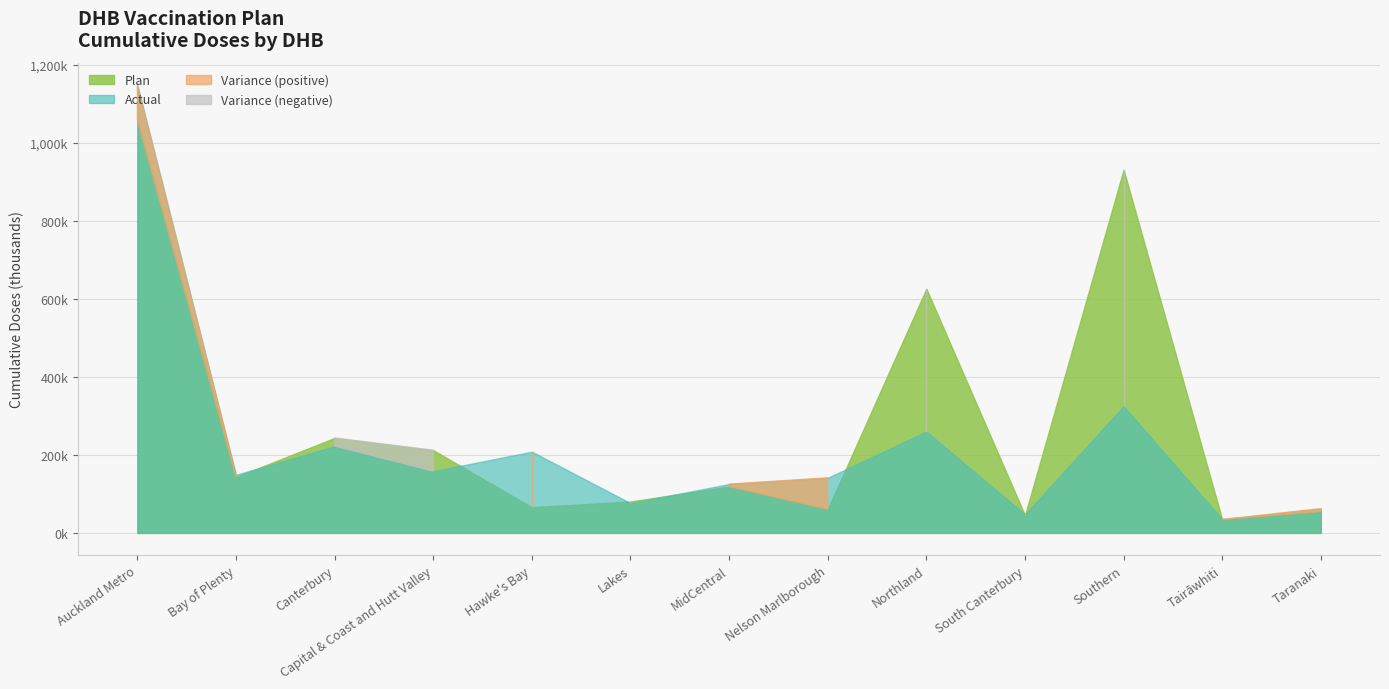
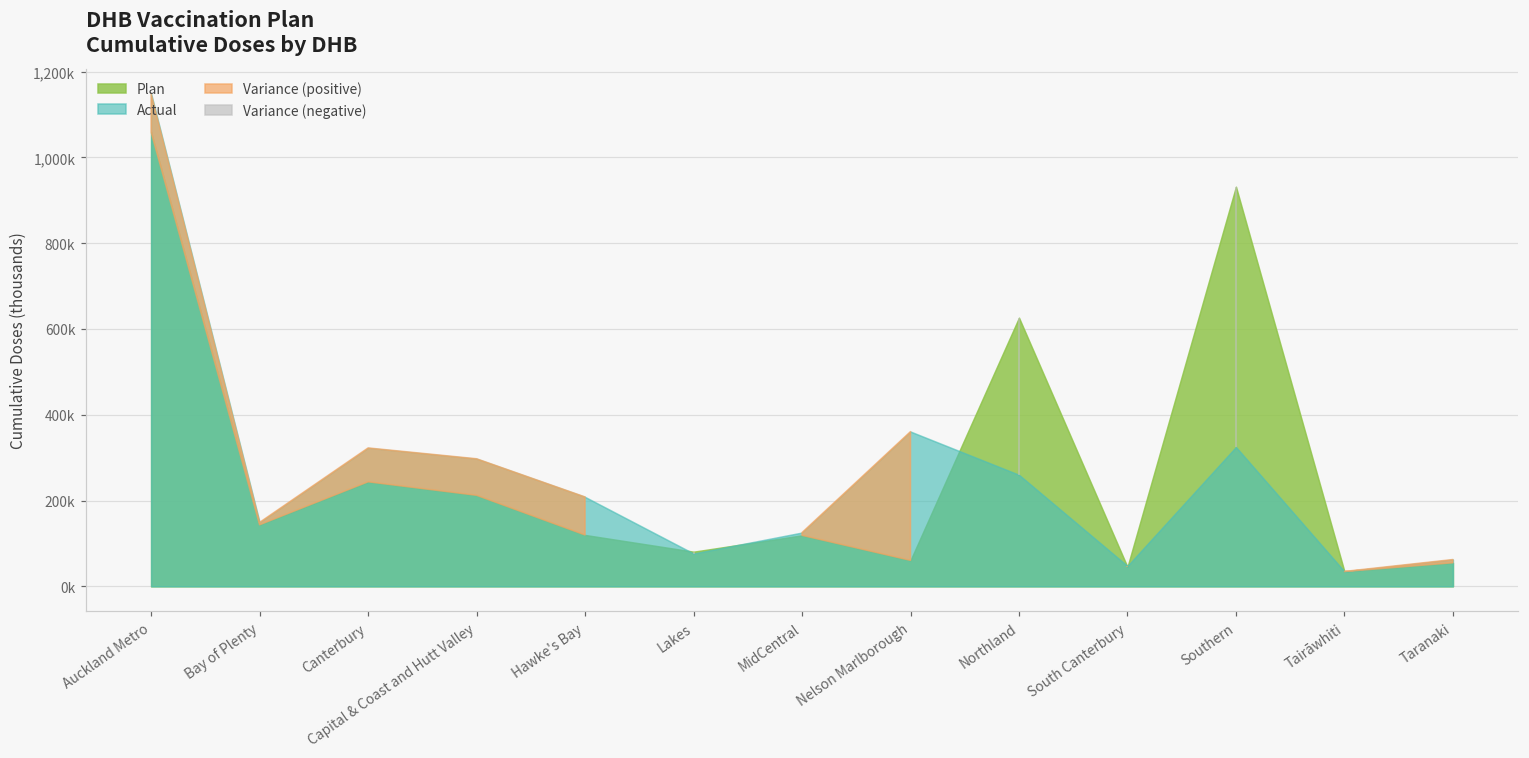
  {
    "Plan": {
      "Auckland Metro": "1,060,000",
      "Canterbury": "240,000",
      "Capital & Coast and Hutt Valley": "210,000",
-     "Hawke's Bay": "70,000",
+     "Hawke's Bay": "120,000",
      "MidCentral": "120,000",
      "Nelson Marlborough": "60,000",
      "Northland": "630,000",
      "Southern": "930,000",
      "Taranaki": "50,000"
    },
    "Actual": {
      "Auckland Metro": "1,150,000",
-     "Canterbury": "220,000",
-     "Capital & Coast and Hutt Valley": "160,000",
+     "Canterbury": "320,000",
+     "Capital & Coast and Hutt Valley": "300,000",
      "Hawke's Bay": "210,000",
      "MidCentral": "130,000",
-     "Nelson Marlborough": "140,000",
+     "Nelson Marlborough": "360,000",
      "Northland": "260,000",
      "Southern": "320,000",
      "Taranaki": "60,000"
    }
  }
